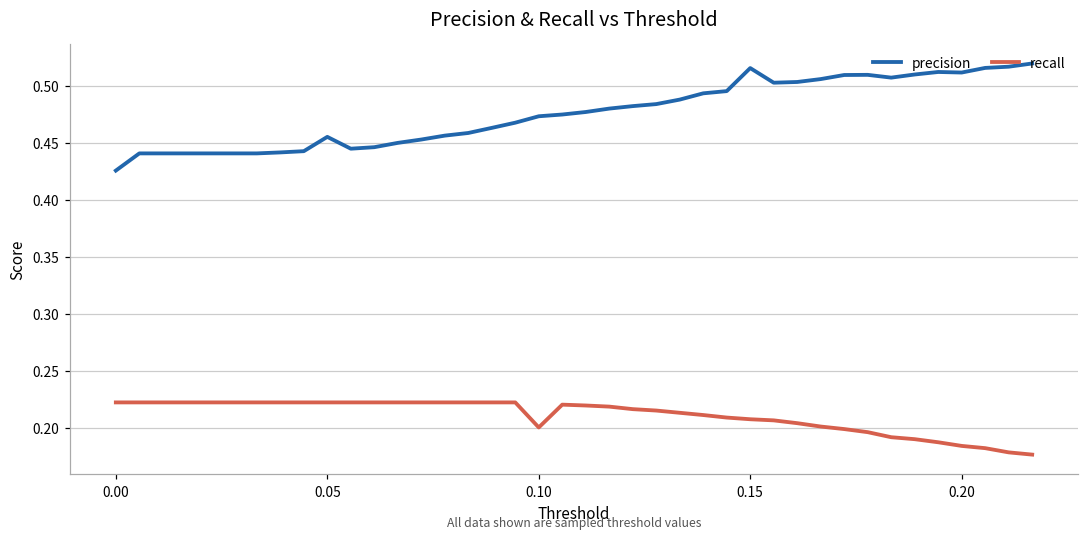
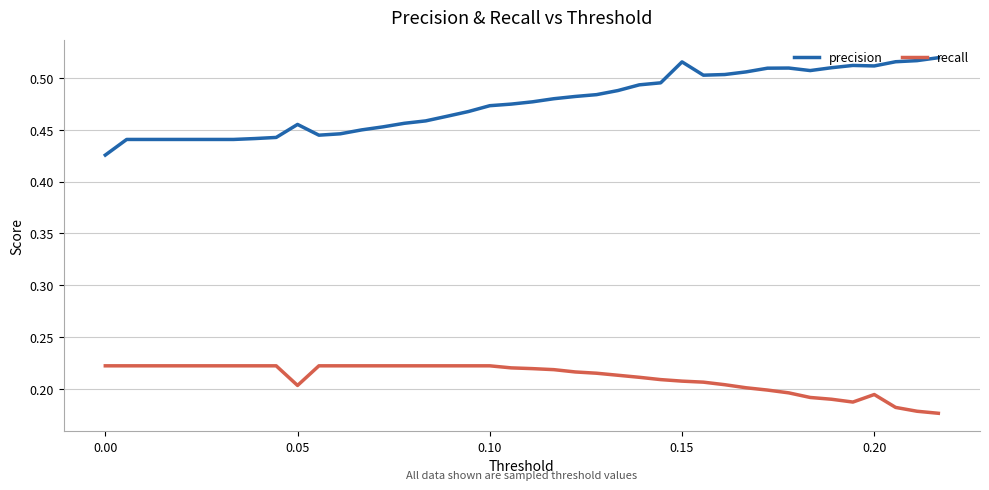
  {
    "precision": {
      "0.00": 0.426,
      "0.05": 0.455,
      "0.10": 0.473,
      "0.15": 0.516,
      "0.20": 0.512
    },
    "recall": {
      "0.00": 0.222,
-     "0.05": 0.222,
-     "0.10": 0.200,
+     "0.05": 0.203,
+     "0.10": 0.222,
      "0.15": 0.208,
-     "0.20": 0.184
+     "0.20": 0.195
    }
  }
